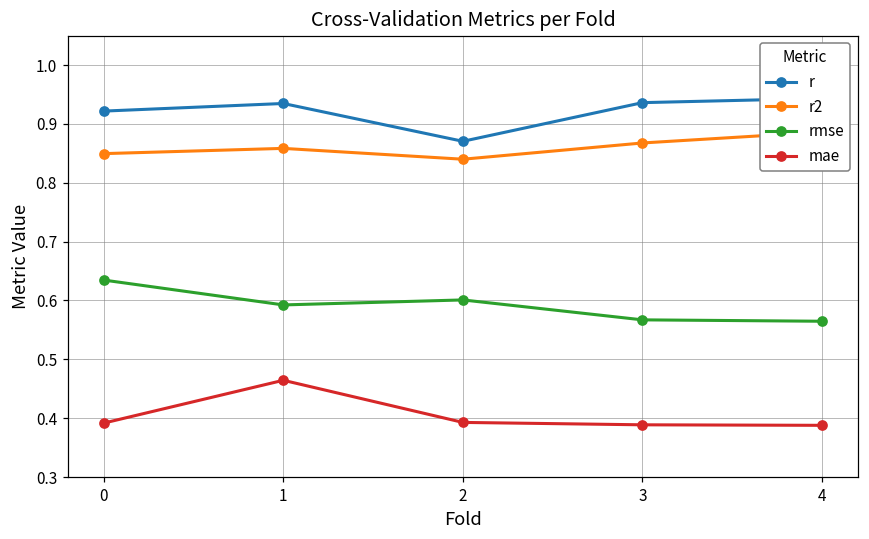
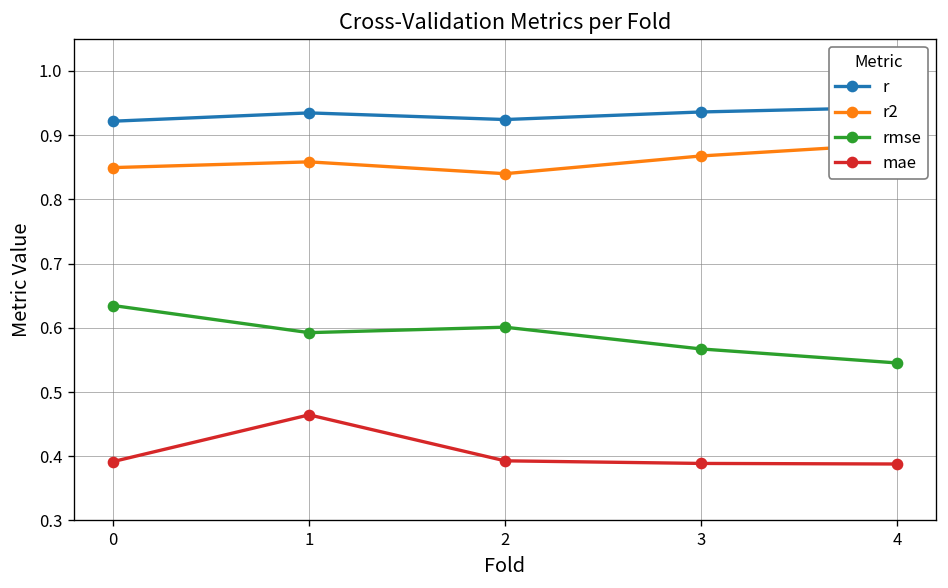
  {
    "r": {
      "0": 0.92,
      "1": 0.93,
-     "2": 0.87,
+     "2": 0.92,
      "3": 0.94
    },
    "r2": {
      "0": 0.85,
      "1": 0.86,
      "2": 0.84,
      "3": 0.87
    },
    "rmse": {
      "0": 0.63,
      "1": 0.59,
      "2": 0.60,
      "3": 0.57,
-     "4": 0.56
+     "4": 0.55
    },
    "mae": {
      "0": 0.39,
      "1": 0.46,
      "2": 0.39,
      "3": 0.39,
      "4": 0.39
    }
  }
